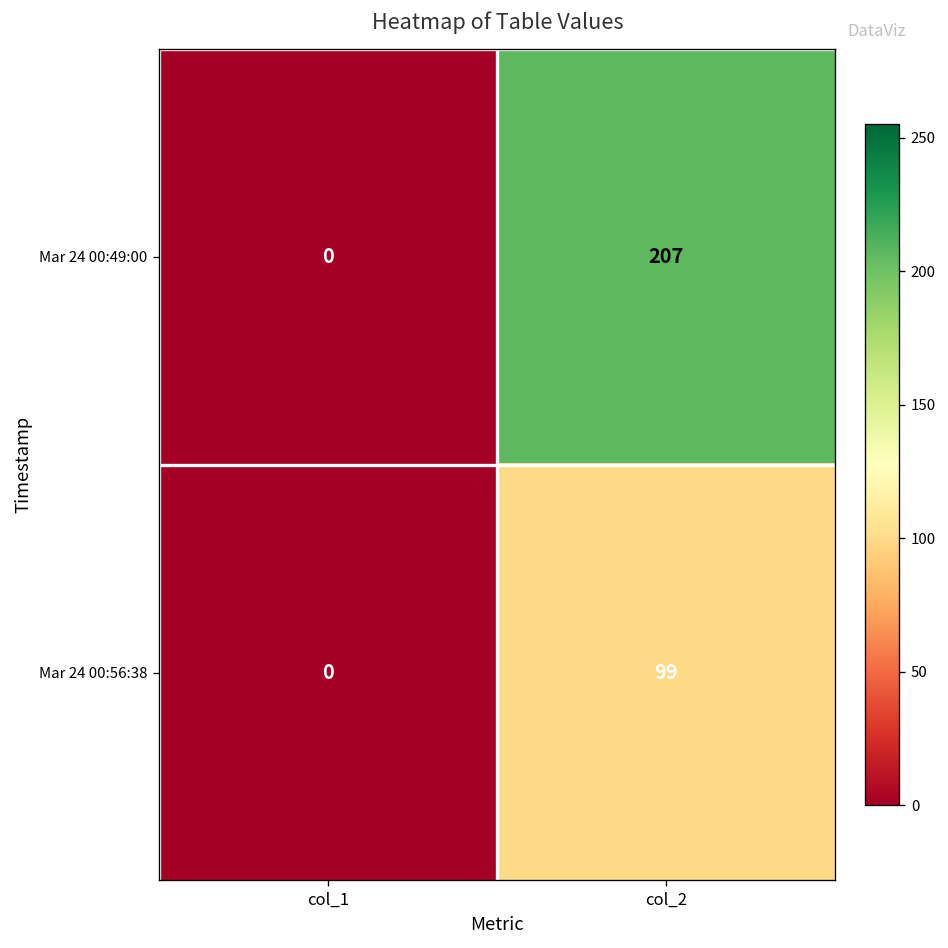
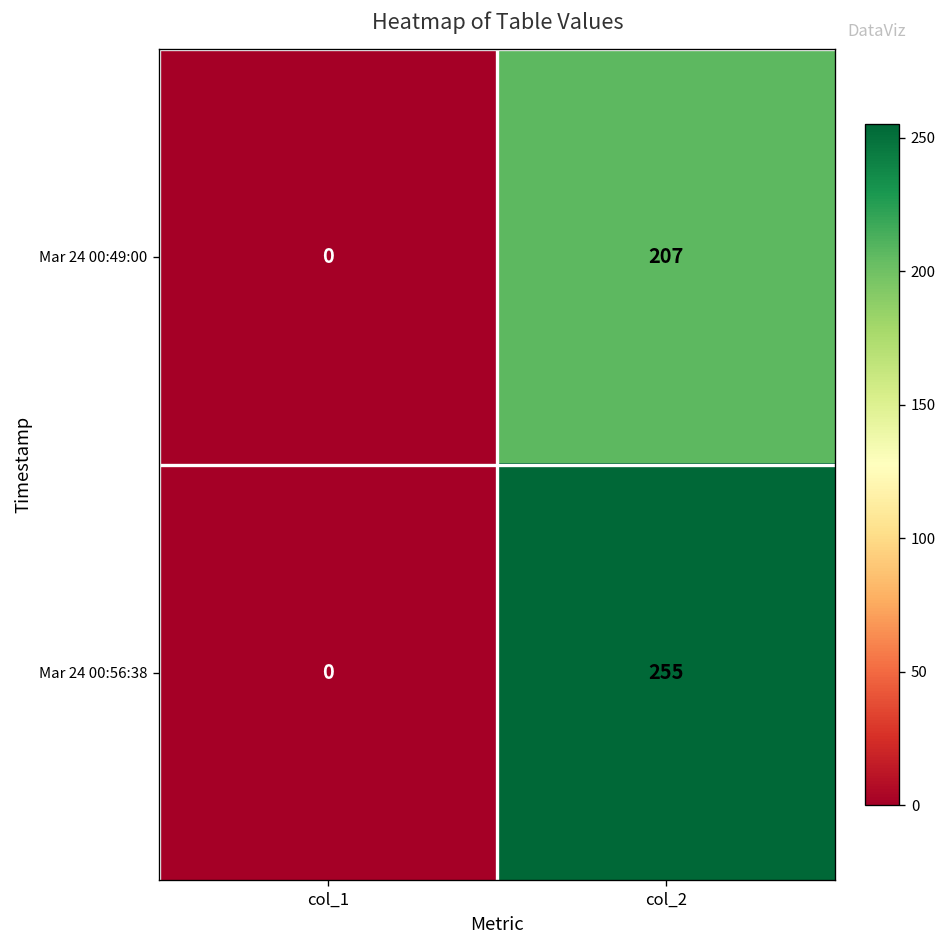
  {
    "Mar 24 00:49:00": {
      "col_1": 0,
      "col_2": 207
    },
    "Mar 24 00:56:38": {
      "col_1": 0,
-     "col_2": 99
+     "col_2": 255
    }
  }
